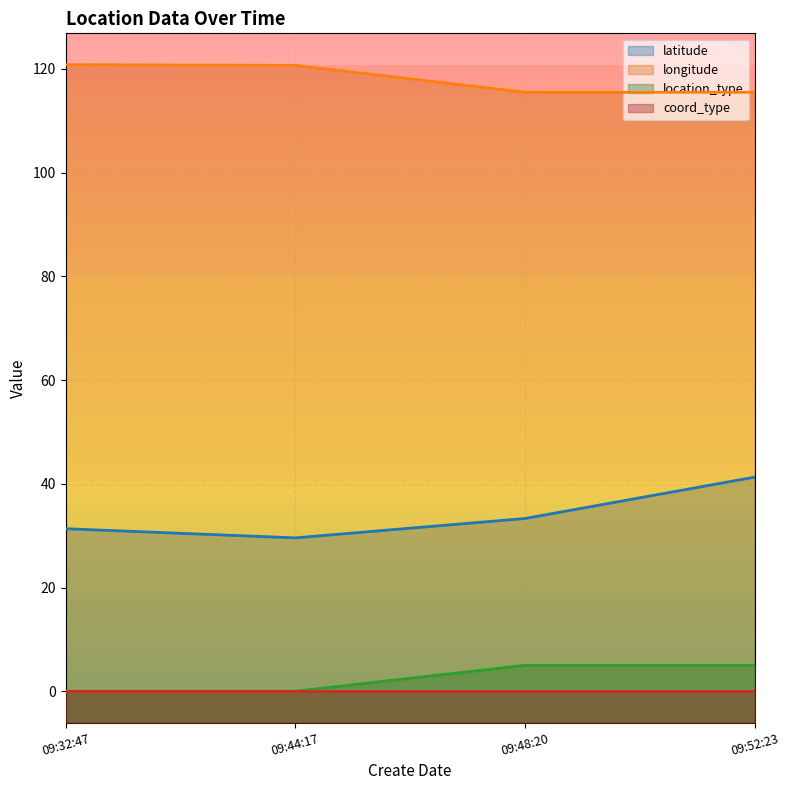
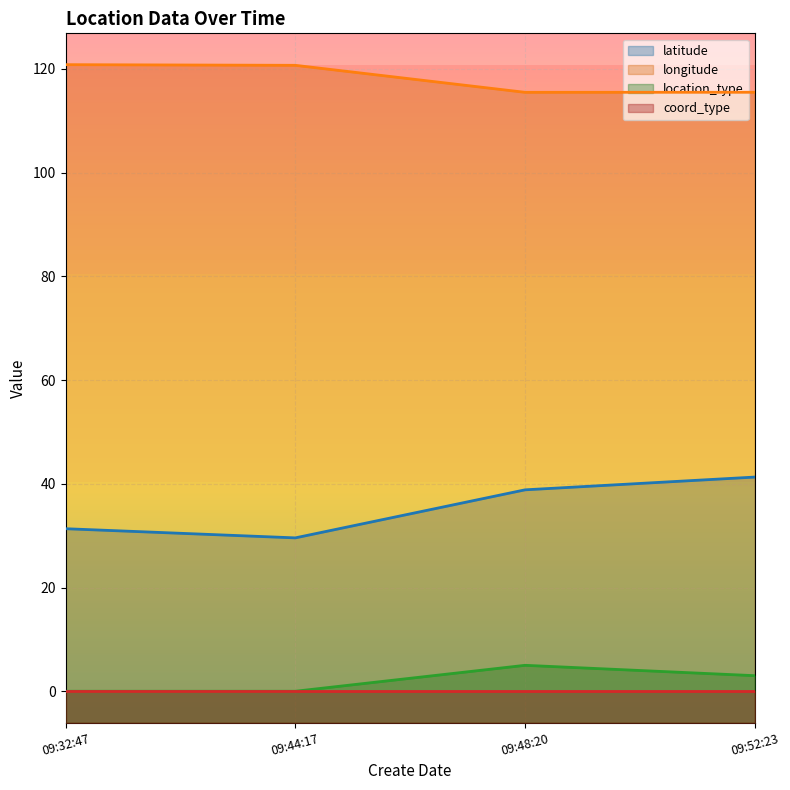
  {
    "latitude": {
      "09:32:47": 31,
      "09:44:17": 30,
-     "09:48:20": 33,
+     "09:48:20": 39,
      "09:52:23": 41
    },
    "location_type": {
      "09:48:20": 5,
-     "09:52:23": 5
+     "09:52:23": 3
    }
  }
